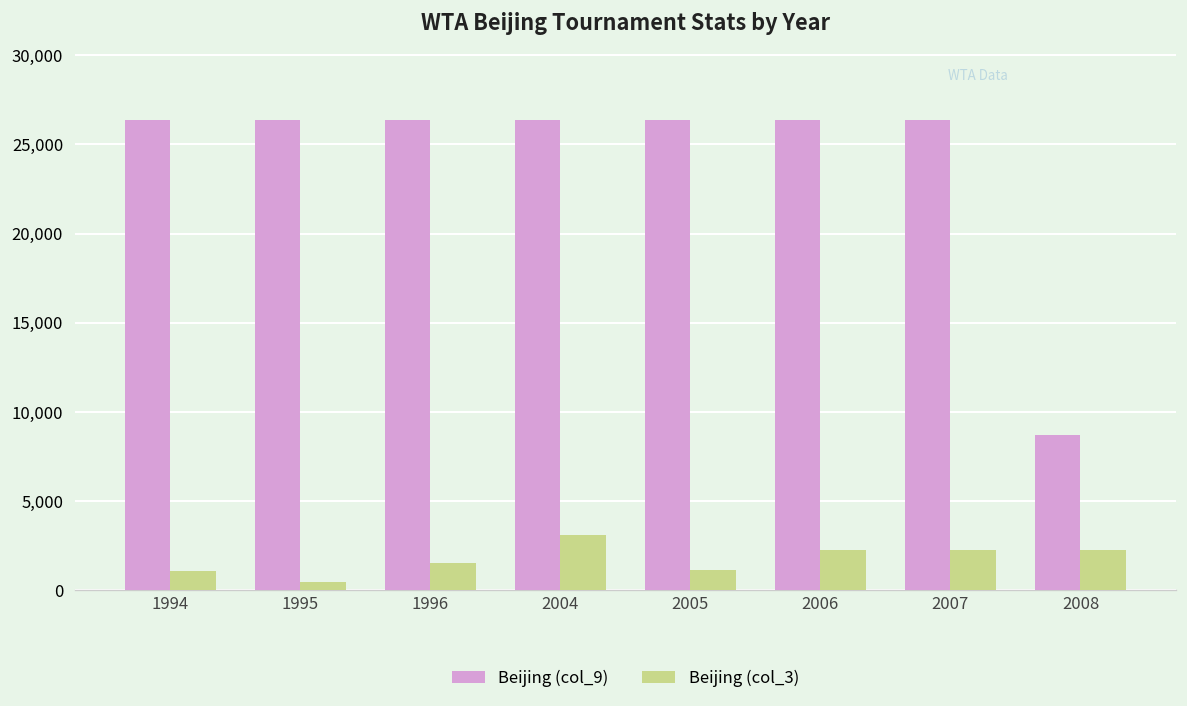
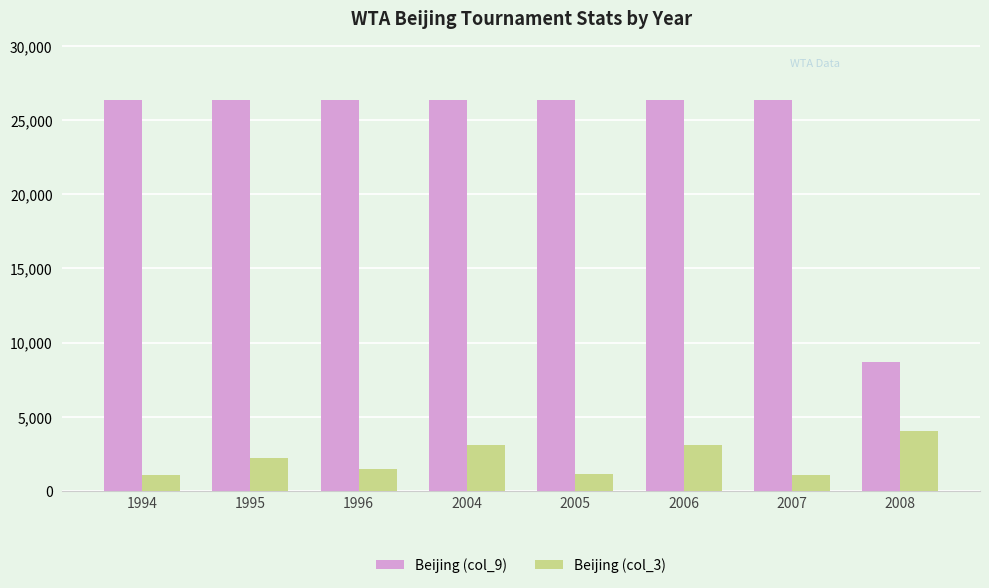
  {
    "Beijing (col_9)": {
      "1994": "26,400",
      "1995": "26,400",
      "1996": "26,400",
      "2004": "26,400",
      "2005": "26,400",
      "2006": "26,400",
      "2007": "26,400",
      "2008": "8,700"
    },
    "Beijing (col_3)": {
      "1994": "1,100",
-     "1995": "400",
+     "1995": "2,200",
      "1996": "1,500",
      "2004": "3,100",
      "2005": "1,100",
-     "2006": "2,200",
-     "2007": "2,200",
-     "2008": "2,200"
+     "2006": "3,100",
+     "2007": "1,100",
+     "2008": "4,100"
    }
  }
